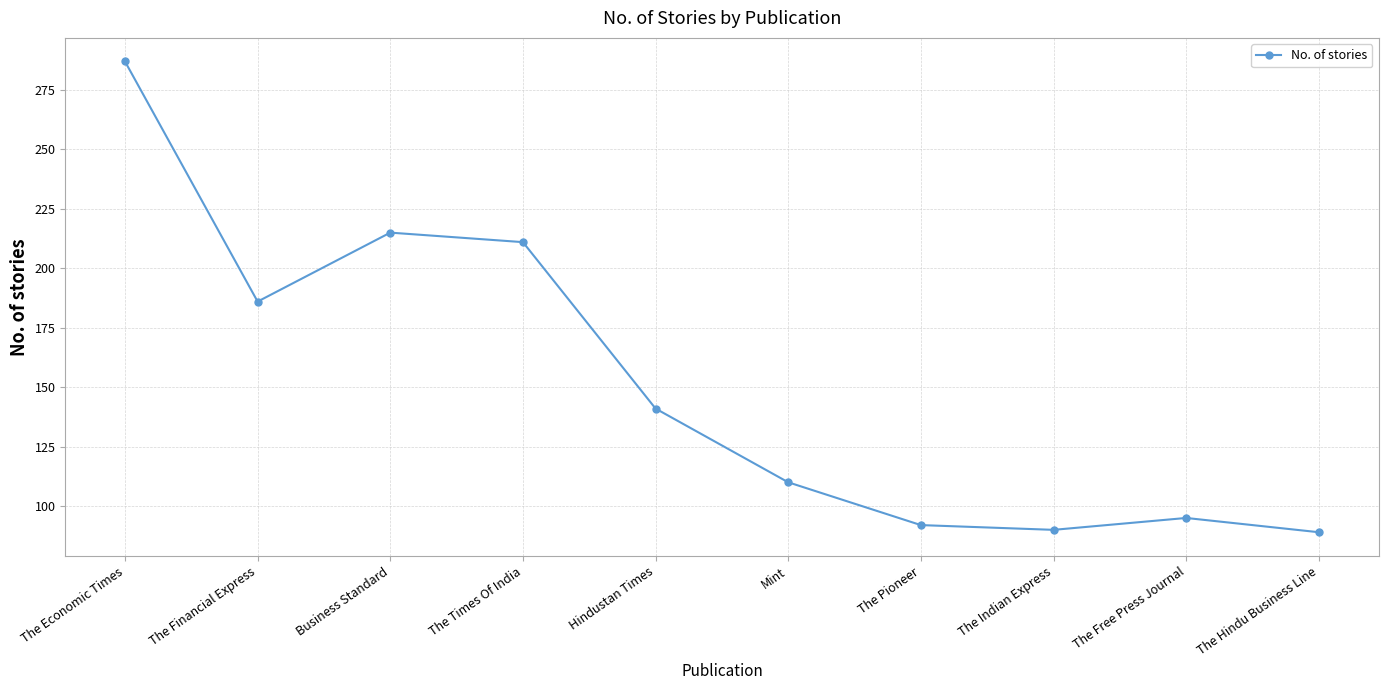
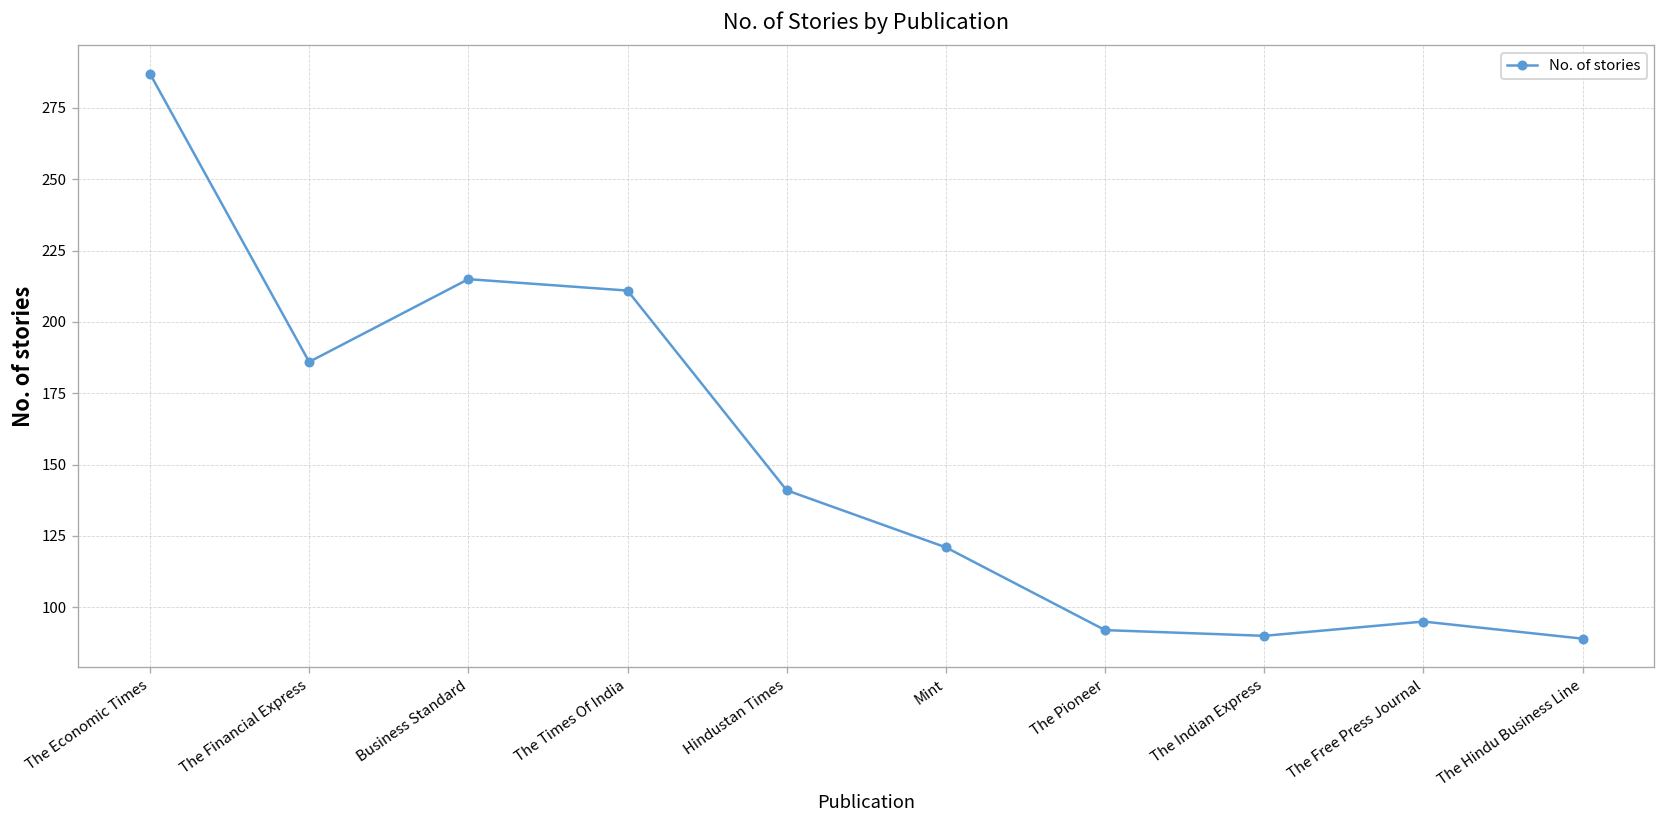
  {
    "The Economic Times": 287,
    "The Financial Express": 186,
    "Business Standard": 215,
    "The Times Of India": 211,
    "Hindustan Times": 141,
-   "Mint": 110,
+   "Mint": 121,
    "The Pioneer": 92,
    "The Indian Express": 90,
    "The Free Press Journal": 95,
    "The Hindu Business Line": 89
  }
